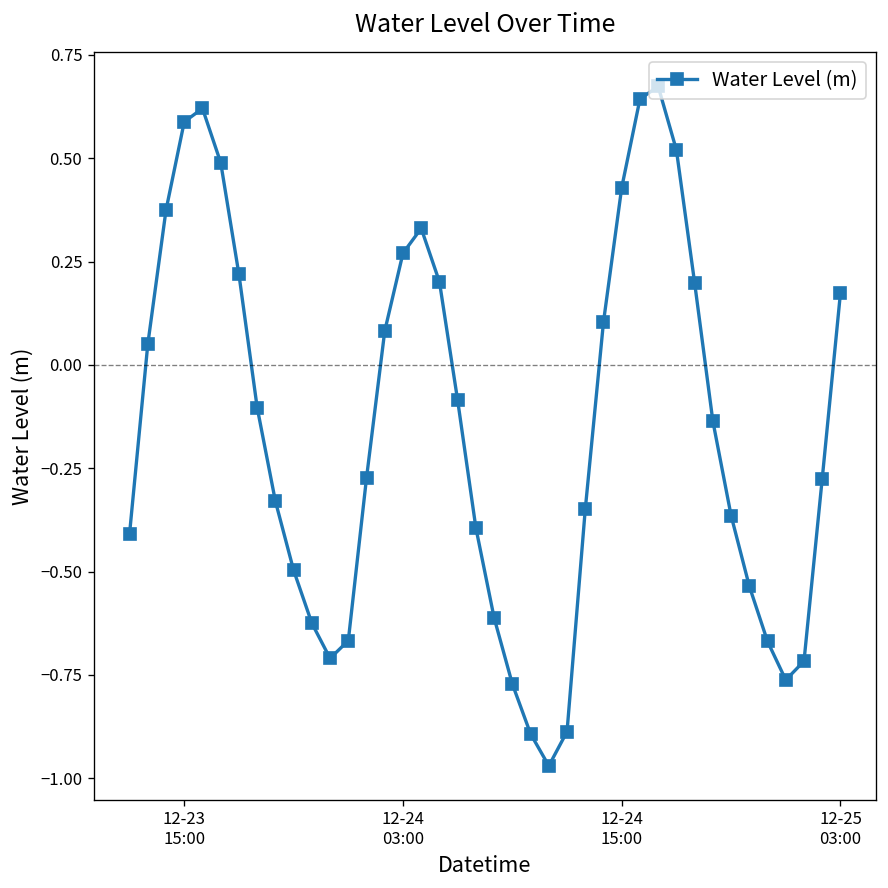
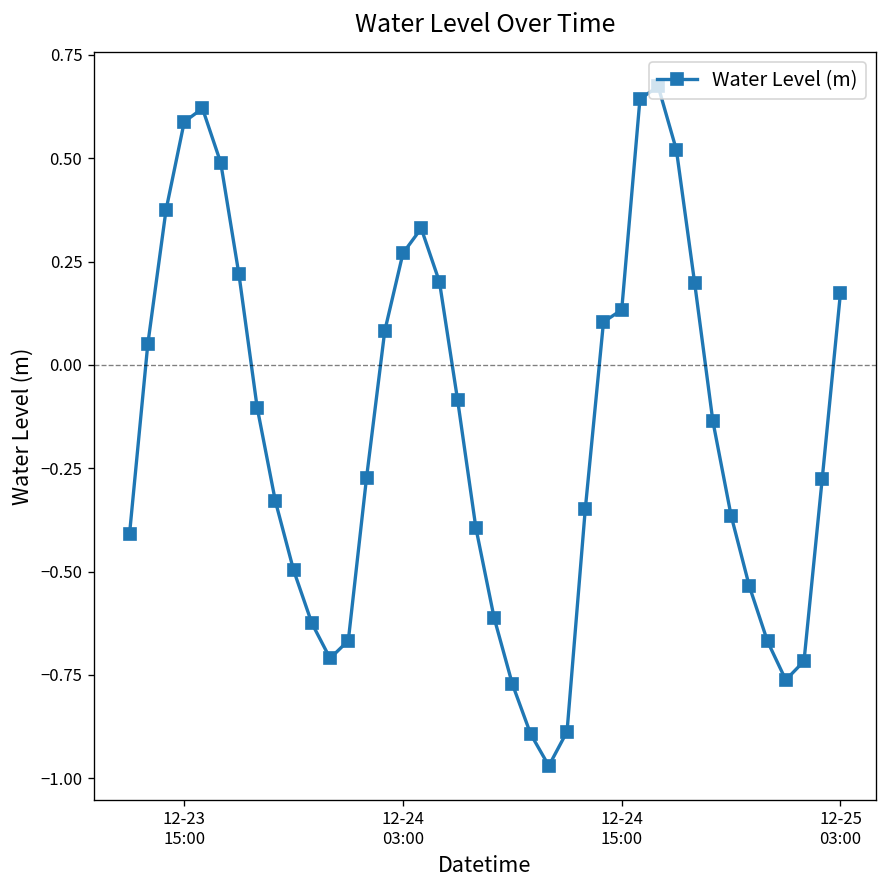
  {
    "12-23 15:00": 0.59,
    "12-24 03:00": 0.27,
-   "12-24 15:00": 0.43,
+   "12-24 15:00": 0.13,
    "12-25 03:00": 0.17
  }
